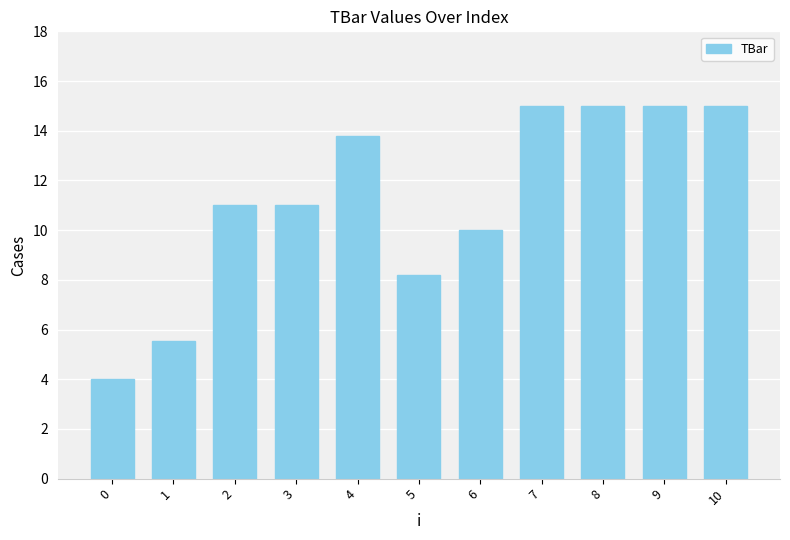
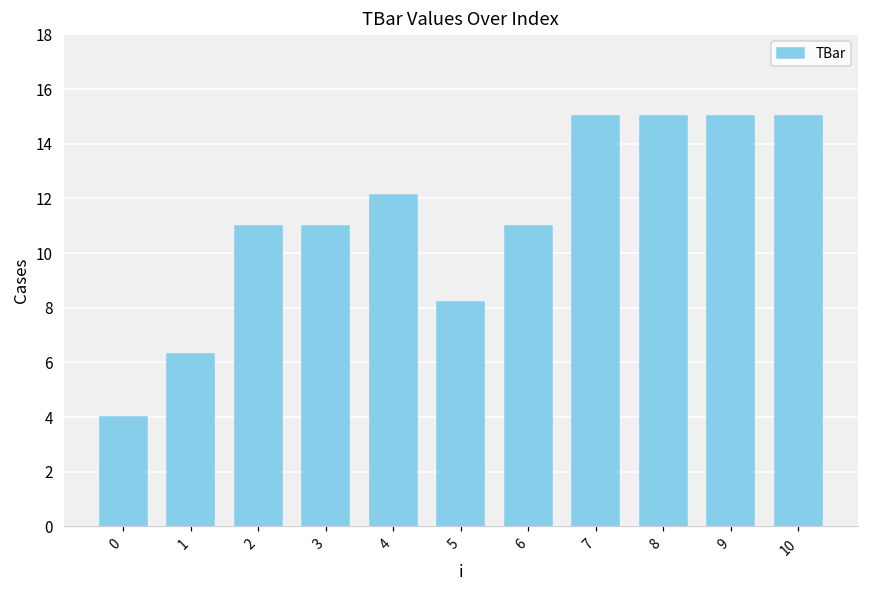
  {
    "0": 4.0,
-   "1": 5.5,
+   "1": 6.3,
    "2": 11.0,
    "3": 11.0,
-   "4": 13.8,
+   "4": 12.1,
    "5": 8.2,
-   "6": 10,
+   "6": 11,
    "7": 15.0,
    "8": 15.0,
    "9": 15.0,
    "10": 15.0
  }
